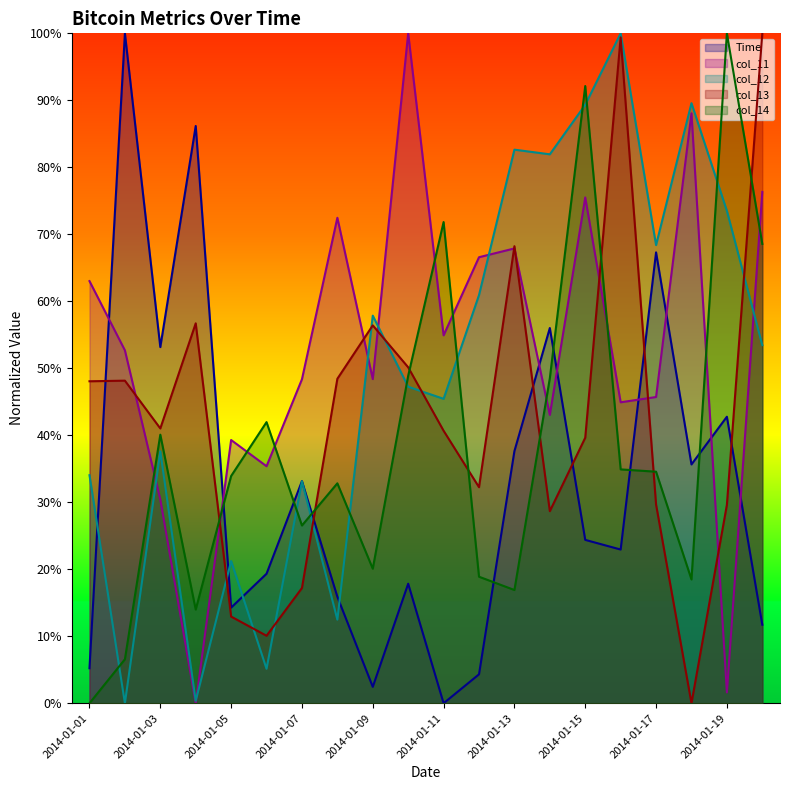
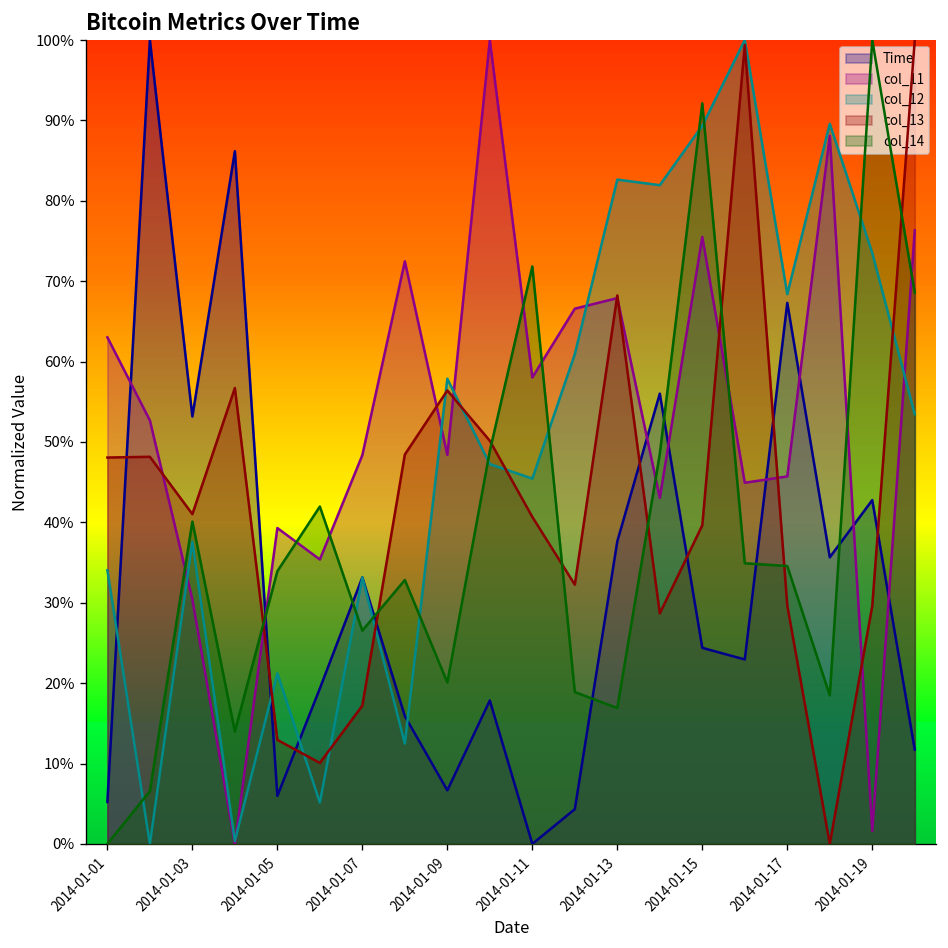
  {
    "Time": {
      "2014-01-01": "5%",
      "2014-01-03": "53%",
-     "2014-01-05": "14%",
-     "2014-01-09": "2%",
+     "2014-01-05": "6%",
+     "2014-01-09": "7%",
      "2014-01-11": "0%",
      "2014-01-13": "38%",
      "2014-01-15": "24%",
      "2014-01-17": "67%",
      "2014-01-19": "43%"
    },
    "col_11": {
      "2014-01-01": "63%",
      "2014-01-03": "30%",
      "2014-01-05": "39%",
      "2014-01-07": "48%",
      "2014-01-09": "48%",
-     "2014-01-11": "55%",
+     "2014-01-11": "58%",
      "2014-01-15": "76%",
      "2014-01-17": "46%",
      "2014-01-19": "2%"
    },
    "col_12": {
      "2014-01-01": "34%",
      "2014-01-03": "38%",
      "2014-01-05": "21%",
      "2014-01-09": "58%",
      "2014-01-11": "45%",
      "2014-01-13": "83%",
      "2014-01-15": "89%",
      "2014-01-17": "68%",
      "2014-01-19": "74%"
    },
    "col_13": {
      "2014-01-01": "48%",
      "2014-01-03": "41%",
      "2014-01-05": "13%",
      "2014-01-07": "17%",
      "2014-01-09": "56%",
      "2014-01-11": "41%",
      "2014-01-15": "40%",
      "2014-01-17": "30%",
      "2014-01-19": "30%"
    },
    "col_14": {
      "2014-01-01": "0%",
      "2014-01-03": "40%",
      "2014-01-05": "34%",
      "2014-01-07": "27%",
      "2014-01-09": "20%",
      "2014-01-11": "72%",
      "2014-01-13": "17%",
      "2014-01-15": "92%",
      "2014-01-17": "35%",
      "2014-01-19": "100%"
    }
  }
